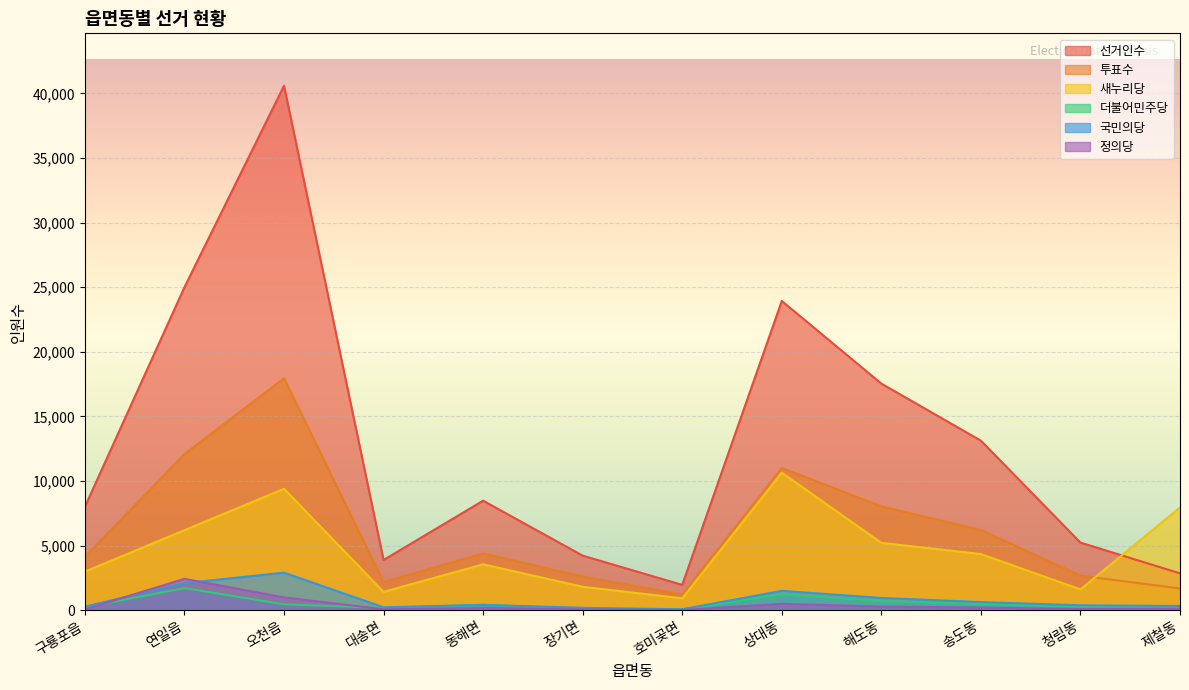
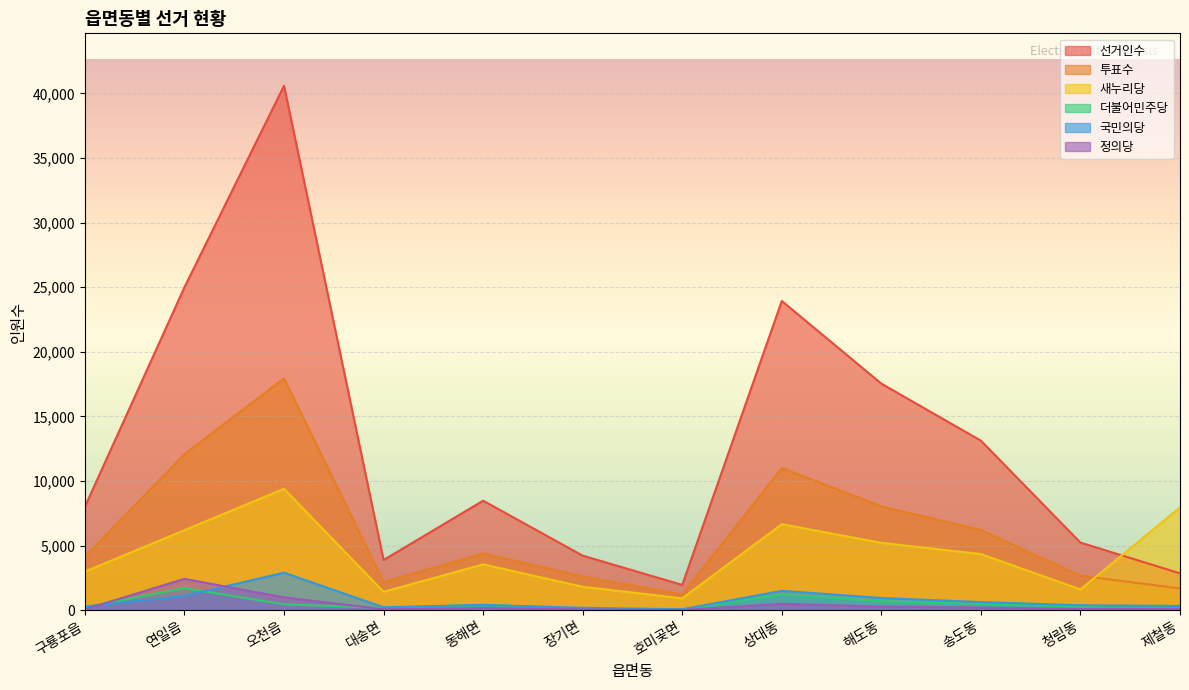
  {
    "새누리당": {
      "구룡포읍": "3,000",
      "연일읍": "6,200",
      "오천읍": "9,400",
      "대송면": "1,400",
      "동해면": "3,500",
      "장기면": "1,800",
      "호미곶면": "900",
-     "상대동": "10,600",
+     "상대동": "6,700",
      "해도동": "5,200",
      "송도동": "4,300",
      "청림동": "1,600",
      "제철동": "7,900"
    },
    "더불어민주당": {
      "연일읍": "1,700",
      "오천읍": "400",
      "상대동": "1,200",
      "해도동": "700"
    },
    "국민의당": {
-     "연일읍": "2,100",
+     "연일읍": "1,100",
      "오천읍": "2,900",
      "상대동": "1,500",
      "해도동": "900"
    },
    "정의당": {
      "연일읍": "2,400",
      "오천읍": "1,000",
      "동해면": "200",
      "상대동": "500",
      "해도동": "300",
      "송도동": "200"
    }
  }
